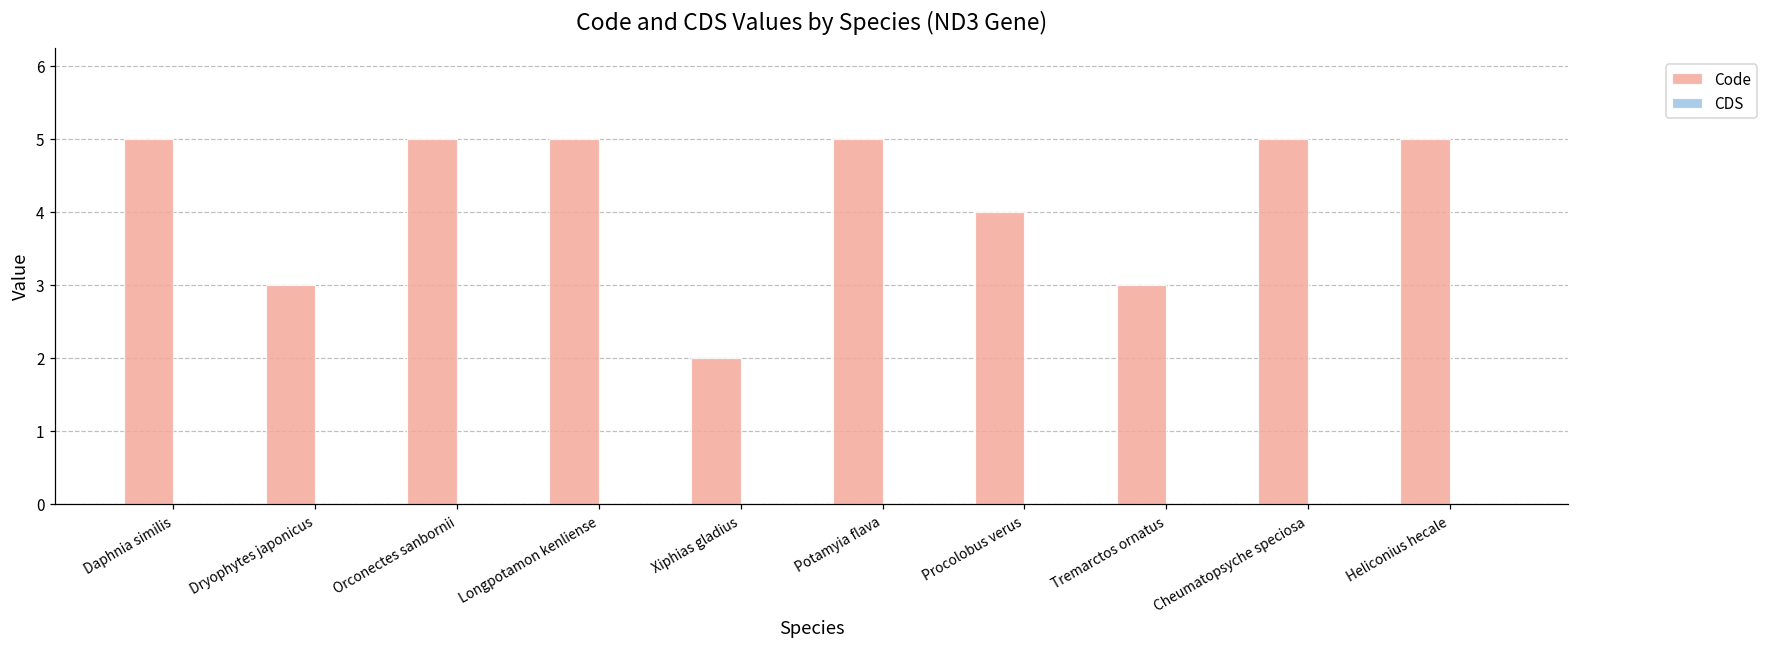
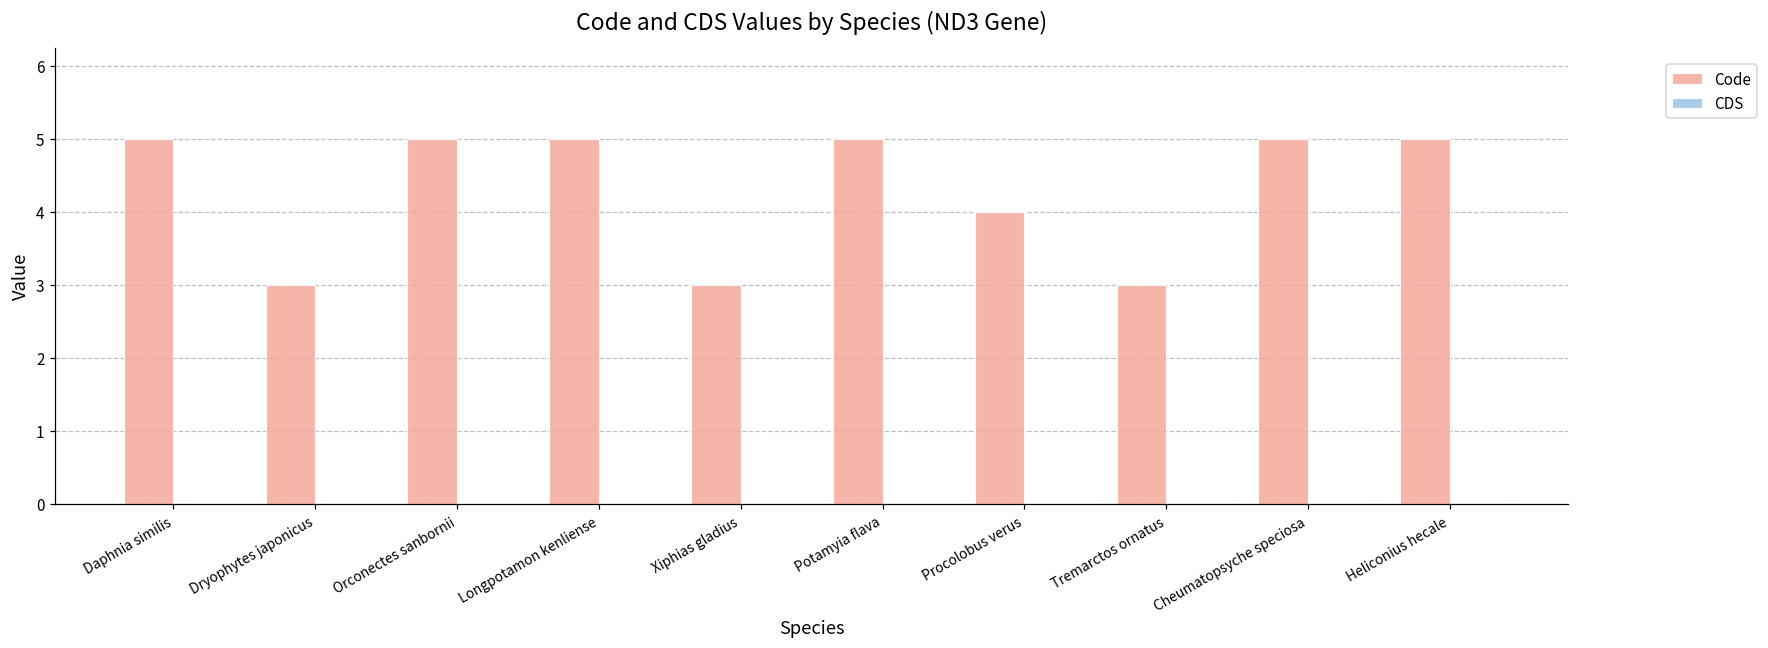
  {
    "Code": {
      "Daphnia similis": 5,
      "Dryophytes japonicus": 3,
      "Orconectes sanbornii": 5,
      "Longpotamon kenliense": 5,
-     "Xiphias gladius": 2,
+     "Xiphias gladius": 3,
      "Potamyia flava": 5,
      "Procolobus verus": 4,
      "Tremarctos ornatus": 3,
      "Cheumatopsyche speciosa": 5,
      "Heliconius hecale": 5
    },
    "CDS": {
      "Daphnia similis": 0,
      "Dryophytes japonicus": 0,
      "Orconectes sanbornii": 0,
      "Longpotamon kenliense": 0,
      "Xiphias gladius": 0,
      "Potamyia flava": 0,
      "Procolobus verus": 0,
      "Tremarctos ornatus": 0,
      "Cheumatopsyche speciosa": 0,
      "Heliconius hecale": 0
    }
  }
